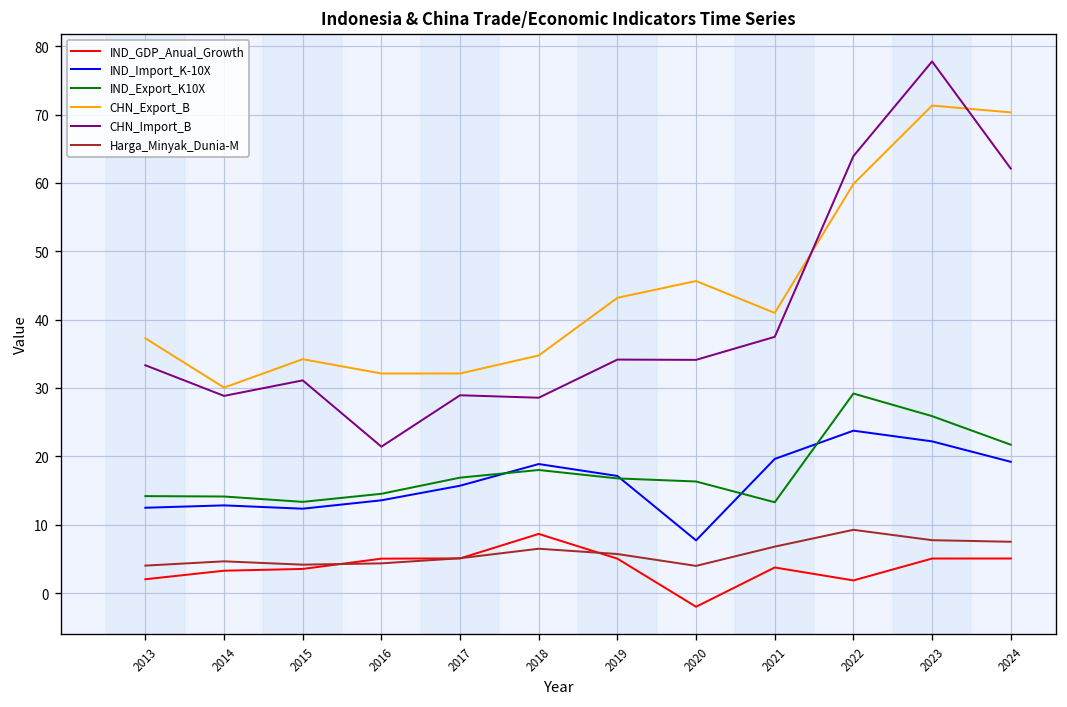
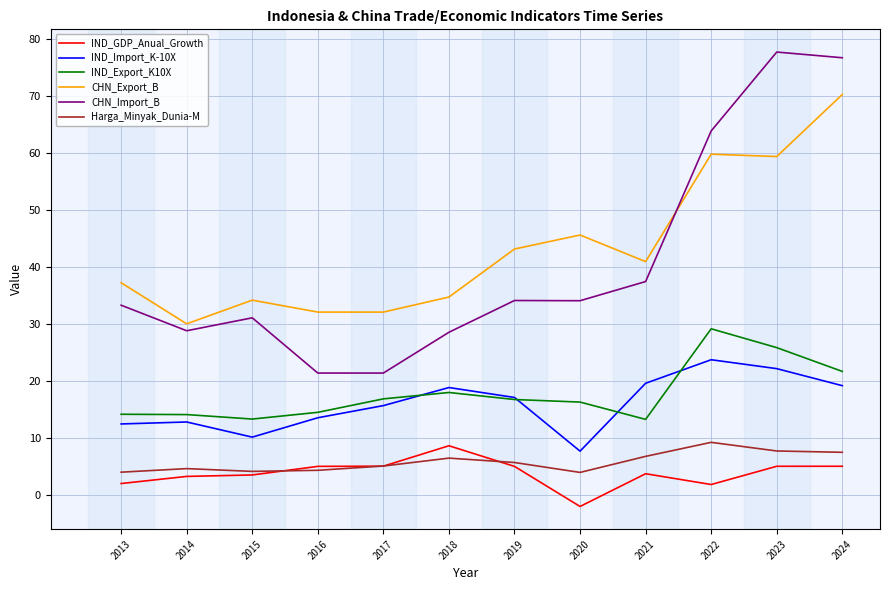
  {
    "IND_GDP_Anual_Growth": {
      "2013": 2,
      "2014": 3,
      "2015": 4,
      "2016": 5,
      "2018": 9,
      "2019": 5,
      "2020": -2,
      "2021": 4,
      "2022": 2,
      "2023": 5,
      "2024": 5
    },
    "IND_Import_K-10X": {
      "2013": 12,
      "2014": 13,
-     "2015": 12,
+     "2015": 10,
      "2016": 14,
      "2017": 16,
      "2018": 19,
      "2020": 8,
      "2021": 20,
      "2022": 24,
      "2023": 22,
      "2024": 19
    },
    "IND_Export_K10X": {
      "2013": 14,
      "2014": 14,
      "2015": 13,
      "2016": 15,
      "2017": 17,
      "2018": 18,
      "2020": 16,
      "2021": 13,
      "2022": 29,
      "2023": 26,
      "2024": 22
    },
    "CHN_Export_B": {
      "2013": 37,
      "2014": 30,
      "2015": 34,
      "2016": 32,
      "2017": 32,
      "2018": 35,
      "2019": 43,
      "2020": 46,
      "2021": 41,
      "2022": 60,
-     "2023": 71,
+     "2023": 59,
      "2024": 70
    },
    "CHN_Import_B": {
      "2013": 33,
      "2014": 29,
      "2015": 31,
      "2016": 21,
-     "2017": 29,
+     "2017": 21,
      "2018": 29,
      "2019": 34,
      "2020": 34,
      "2021": 37,
      "2022": 64,
      "2023": 78,
-     "2024": 62
+     "2024": 77
    },
    "Harga_Minyak_Dunia-M": {
      "2013": 4,
      "2014": 5,
      "2015": 4,
      "2016": 4,
      "2018": 6,
      "2019": 6,
      "2020": 4,
      "2021": 7,
      "2022": 9,
      "2023": 8,
      "2024": 8
    }
  }
